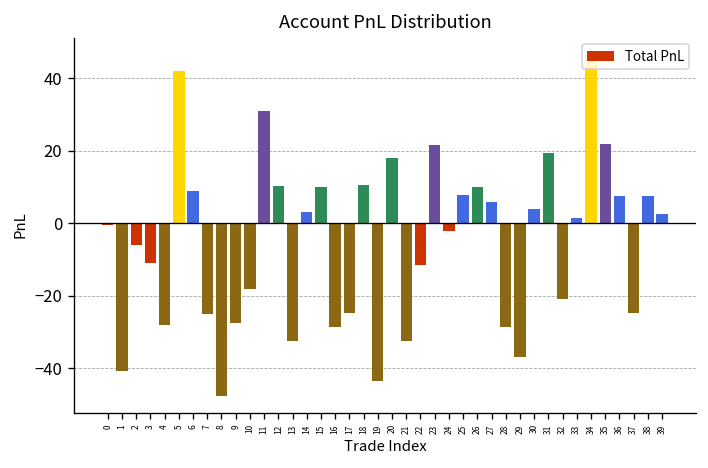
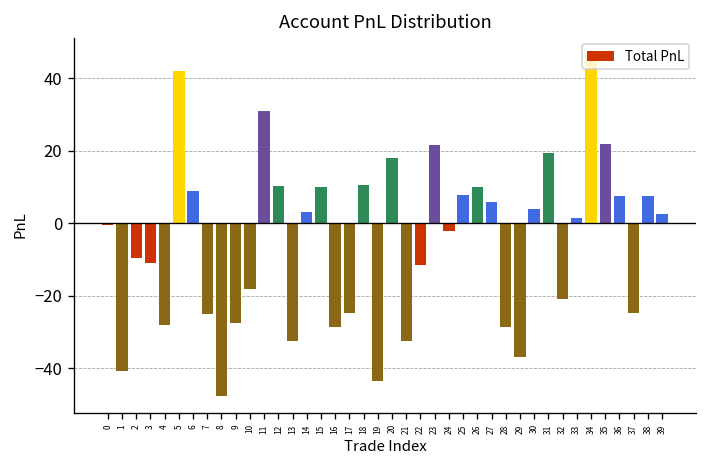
  {
    "1": -41,
-   "2": -6,
+   "2": -10,
    "3": -11,
    "4": -28,
    "5": 42,
    "6": 9,
    "7": -25,
    "8": -48,
    "9": -28,
    "10": -18,
    "11": 31,
    "12": 10,
    "13": -33,
    "14": 3,
    "15": 10,
    "16": -29,
    "17": -25,
    "18": 11,
    "19": -43,
    "20": 18,
    "21": -33,
    "22": -12,
    "23": 22,
    "24": -2,
    "25": 8,
    "26": 10,
    "27": 6,
    "28": -29,
    "29": -37,
    "30": 4,
    "31": 20,
    "32": -21,
    "33": 2,
    "35": 22,
    "36": 8,
    "37": -25,
    "38": 8,
    "39": 3
  }
